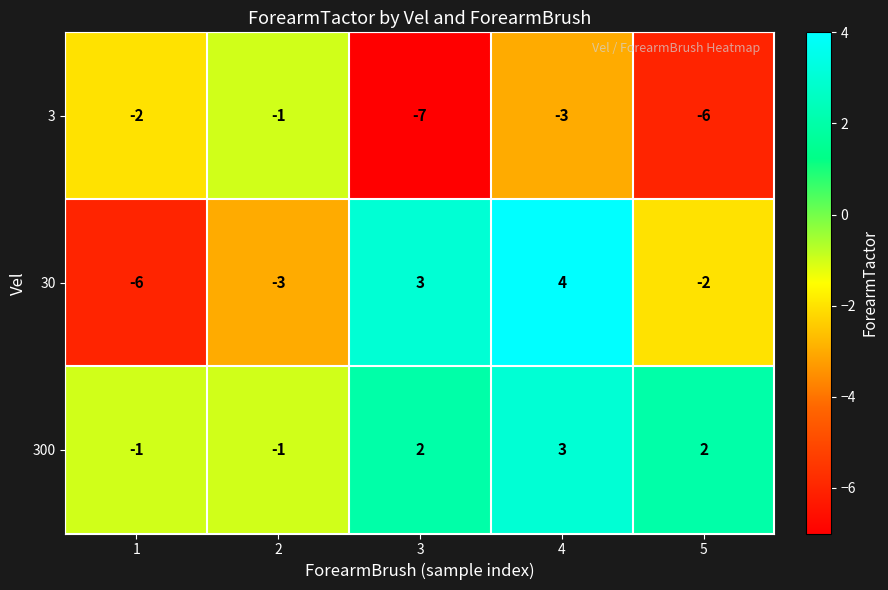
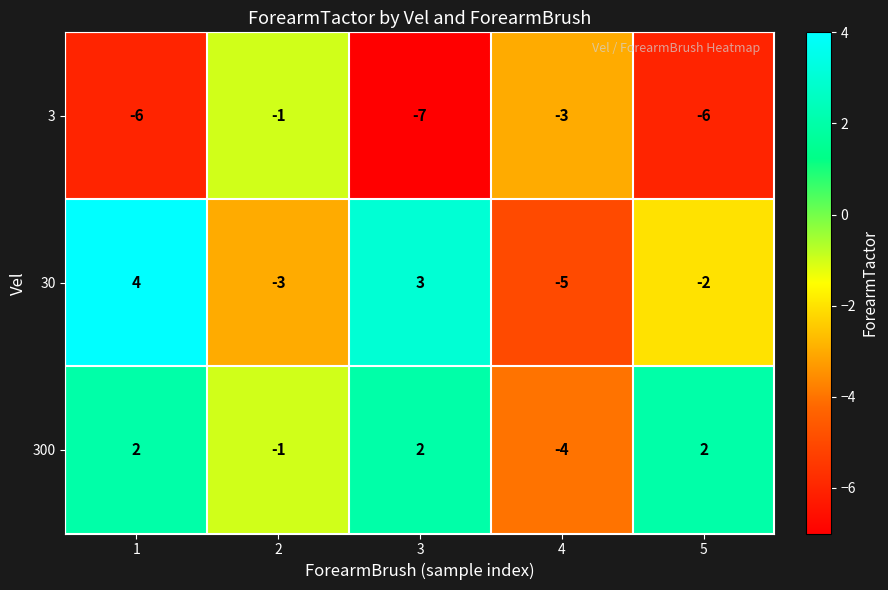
  {
    "3": {
-     "1": -2,
+     "1": -6,
      "2": -1,
      "3": -7,
      "4": -3
    },
    "30": {
-     "1": -6,
+     "1": 4,
      "2": -3,
      "3": 3,
-     "4": 4,
+     "4": -5,
      "5": -2
    },
    "300": {
-     "1": -1,
+     "1": 2,
      "2": -1,
      "3": 2,
-     "4": 3,
+     "4": -4,
      "5": 2
    }
  }
